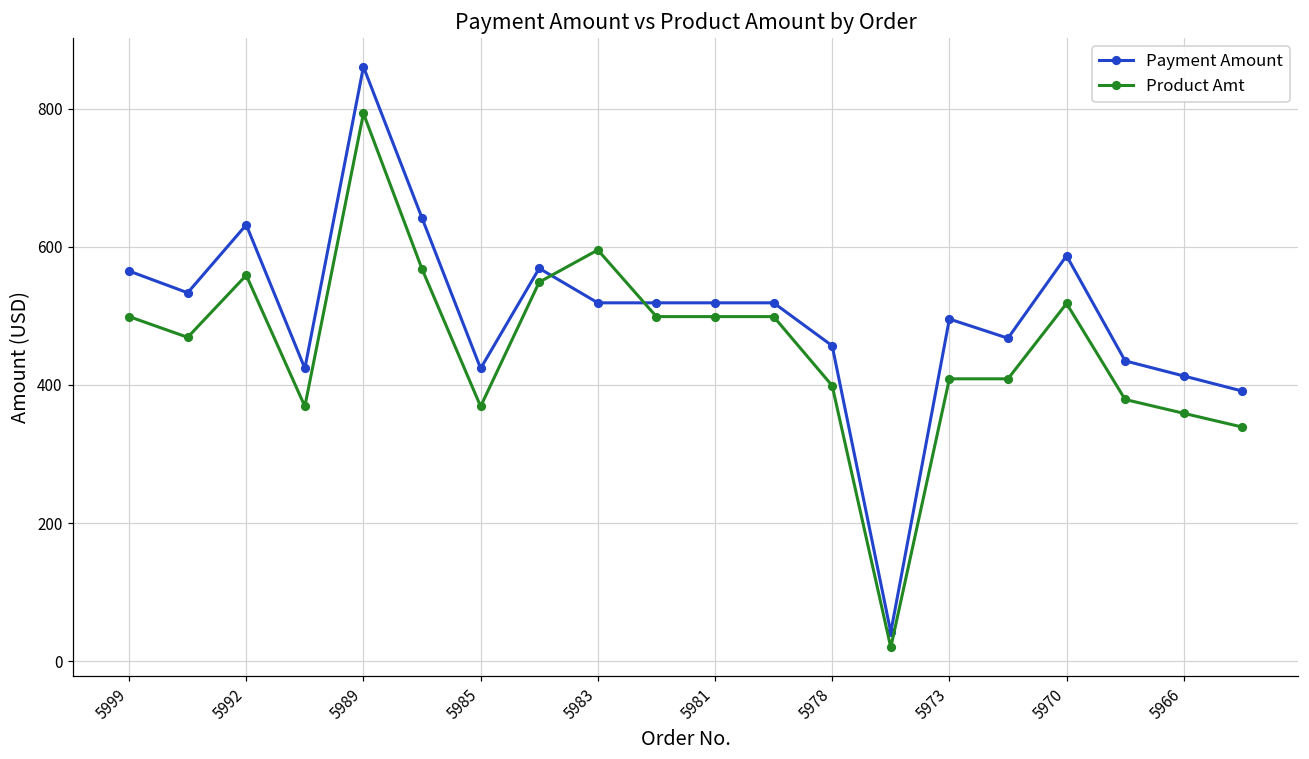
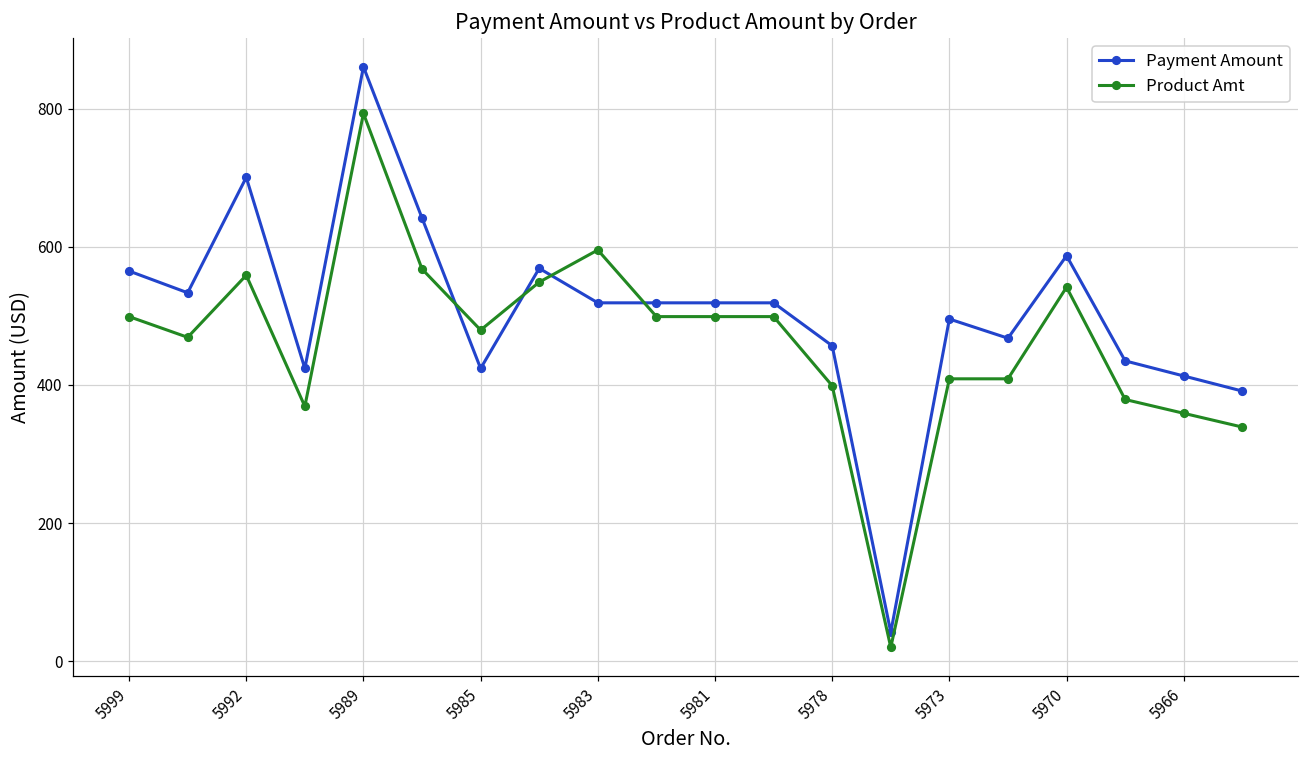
  {
    "Payment Amount": {
      "5999": 570,
-     "5992": 630,
+     "5992": 700,
      "5989": 860,
      "5985": 420,
      "5983": 520,
      "5981": 520,
      "5978": 460,
      "5973": 500,
      "5970": 590,
      "5966": 410
    },
    "Product Amt": {
      "5999": 500,
      "5992": 560,
      "5989": 790,
-     "5985": 370,
+     "5985": 480,
      "5983": 600,
      "5981": 500,
      "5978": 400,
      "5973": 410,
-     "5970": 520,
+     "5970": 540,
      "5966": 360
    }
  }
